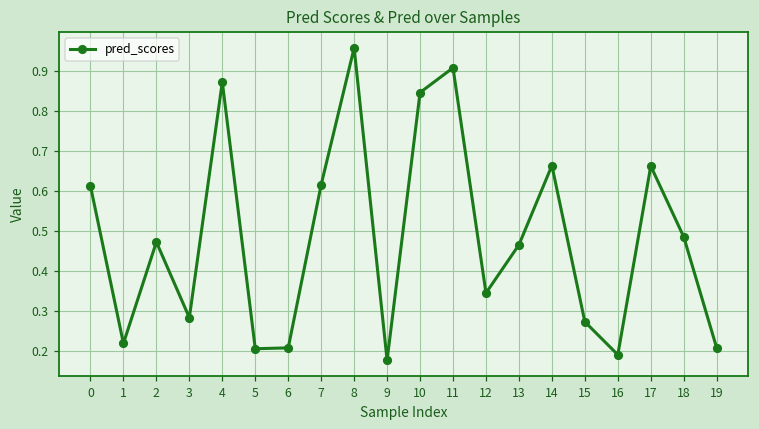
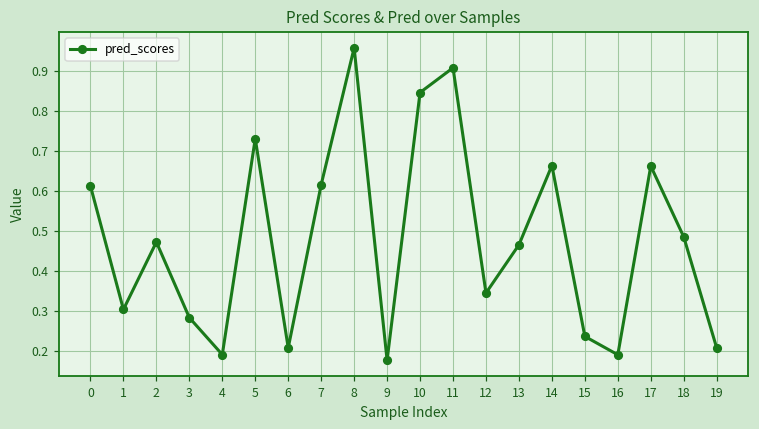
  {
    "0": 0.61,
-   "1": 0.22,
+   "1": 0.30,
    "2": 0.47,
    "3": 0.28,
-   "4": 0.87,
-   "5": 0.21,
+   "4": 0.19,
+   "5": 0.73,
    "6": 0.21,
    "7": 0.62,
    "8": 0.96,
    "9": 0.18,
    "10": 0.85,
    "11": 0.91,
    "12": 0.35,
    "13": 0.47,
    "14": 0.66,
-   "15": 0.27,
+   "15": 0.24,
    "16": 0.19,
    "17": 0.66,
    "18": 0.49,
    "19": 0.21
  }
